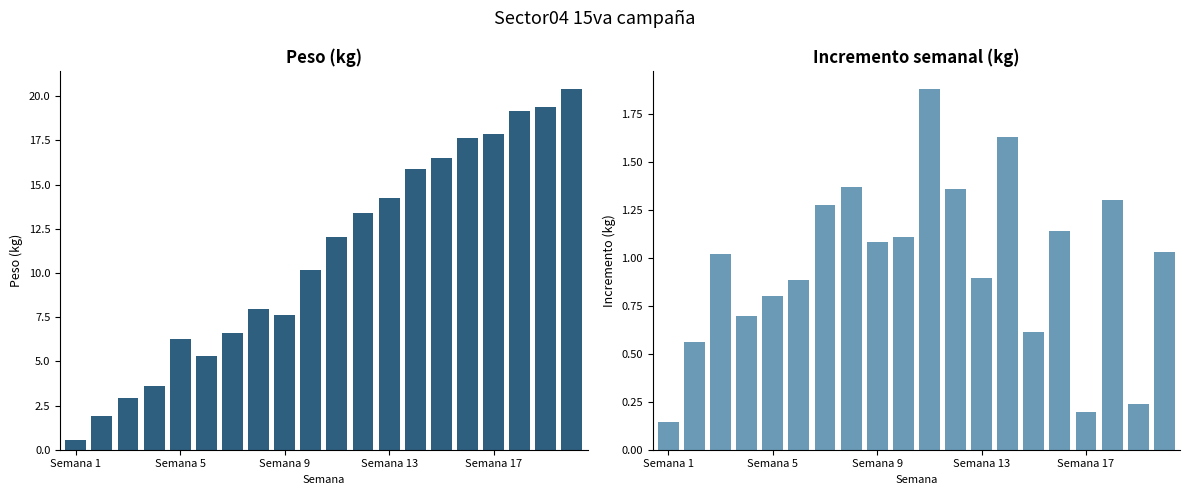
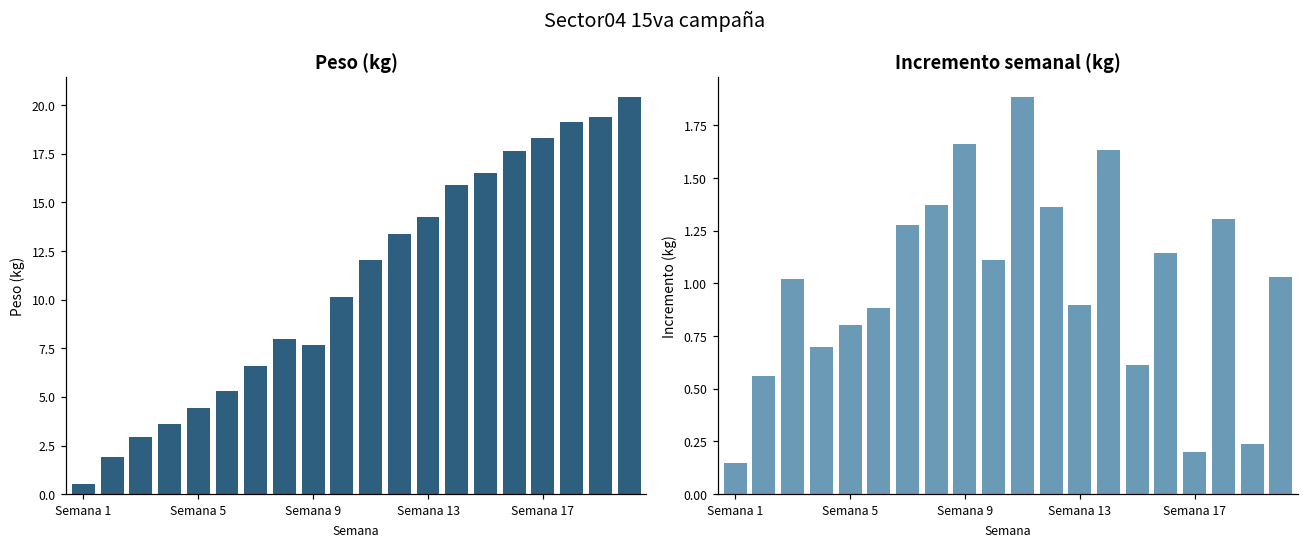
  {
    "Peso (kg)": {
      "Semana 1": 0.5,
-     "Semana 5": 6.3,
+     "Semana 5": 4.4,
      "Semana 9": 7.6,
      "Semana 13": 14.2,
-     "Semana 17": 17.8
+     "Semana 17": 18.3
    },
    "Incremento semanal (kg)": {
      "Semana 1": 0.15,
      "Semana 5": 0.80,
-     "Semana 9": 1.08,
+     "Semana 9": 1.66,
      "Semana 13": 0.90,
      "Semana 17": 0.20
    }
  }
